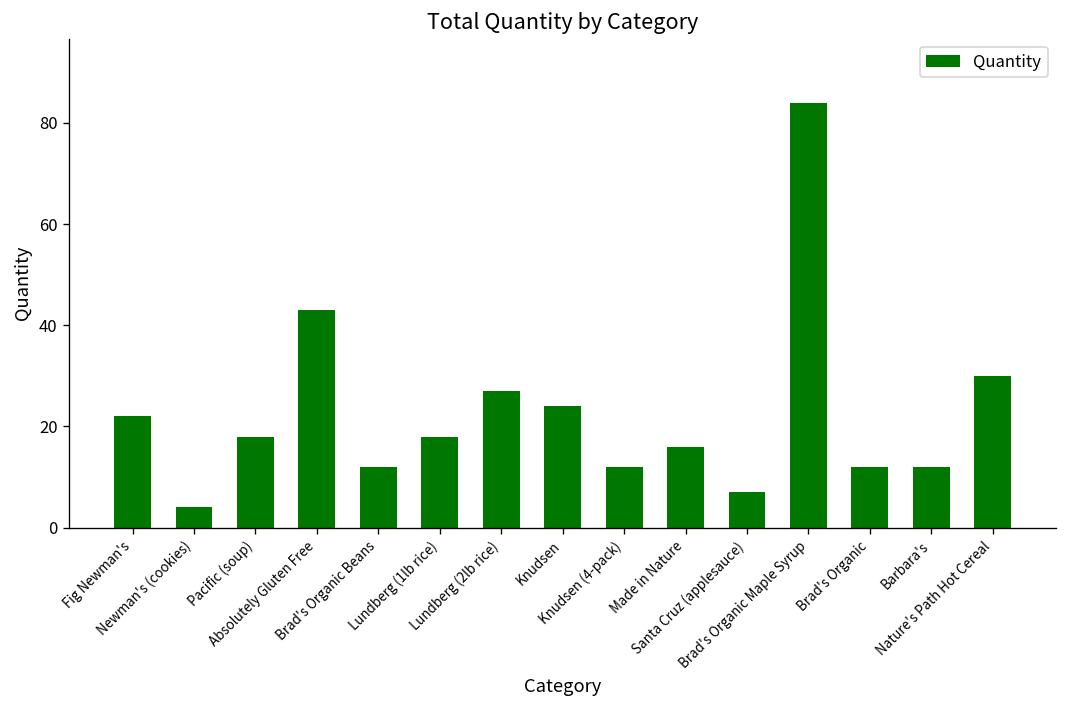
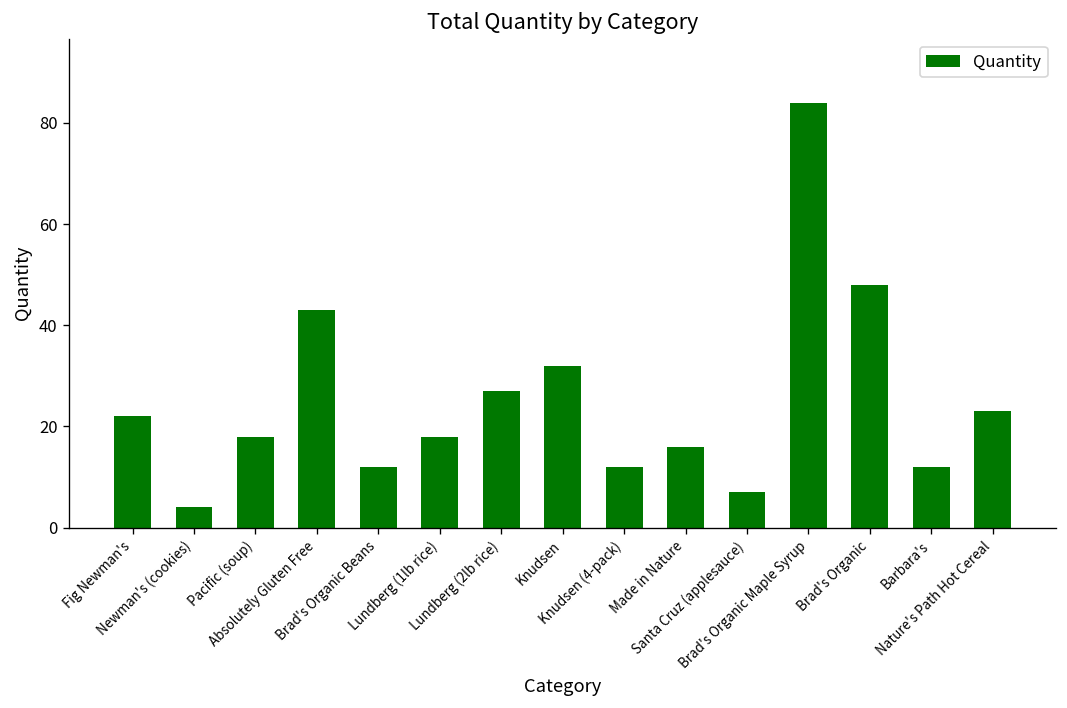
  {
    "Fig Newman's": 22,
    "Newman's (cookies)": 4,
    "Pacific (soup)": 18,
    "Absolutely Gluten Free": 43,
    "Brad's Organic Beans": 12,
    "Lundberg (1lb rice)": 18,
    "Lundberg (2lb rice)": 27,
-   "Knudsen": 24,
+   "Knudsen": 32,
    "Knudsen (4-pack)": 12,
    "Made in Nature": 16,
    "Santa Cruz (applesauce)": 7,
    "Brad's Organic Maple Syrup": 84,
-   "Brad's Organic": 12,
+   "Brad's Organic": 48,
    "Barbara's": 12,
-   "Nature's Path Hot Cereal": 30
+   "Nature's Path Hot Cereal": 23
  }
